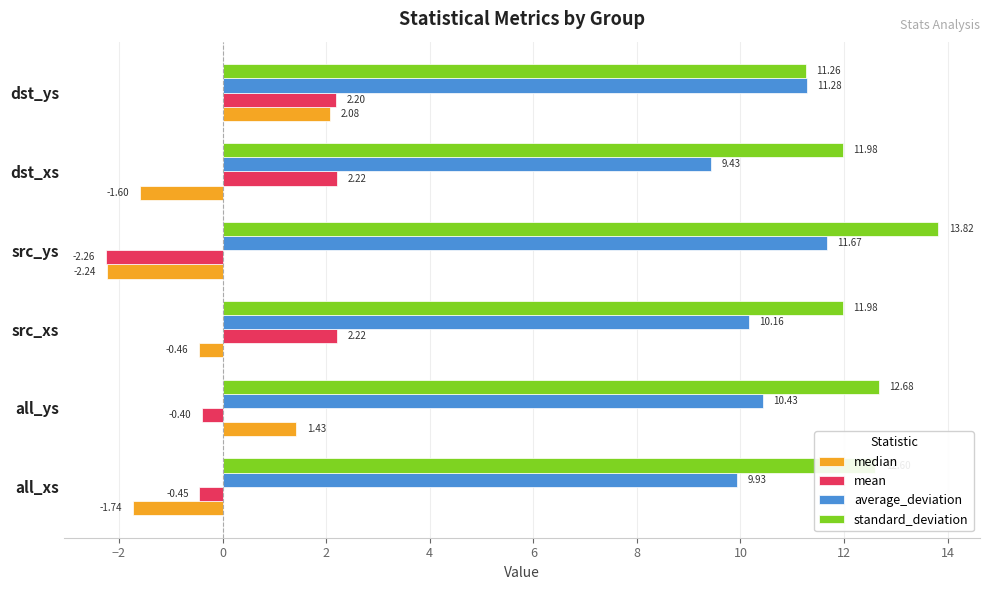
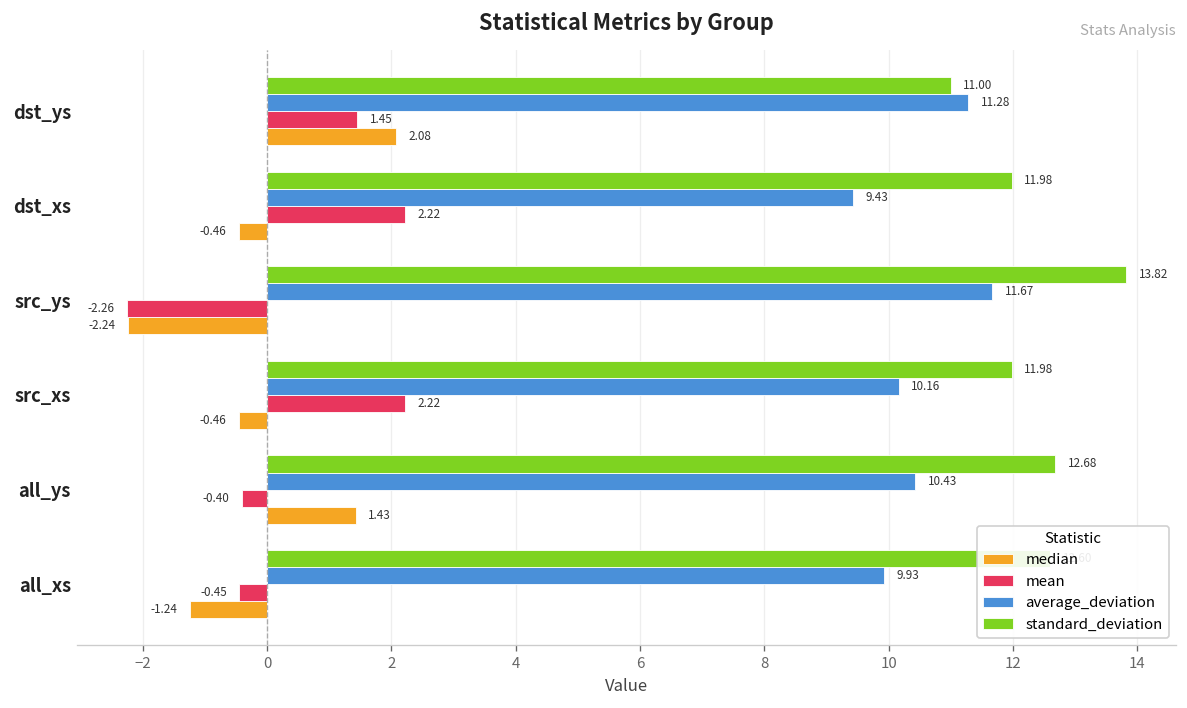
  {
    "median": {
      "dst_ys": 2.08,
-     "dst_xs": -1.60,
+     "dst_xs": -0.46,
      "src_ys": -2.24,
      "src_xs": -0.46,
      "all_ys": 1.43,
-     "all_xs": -1.74
+     "all_xs": -1.24
    },
    "mean": {
-     "dst_ys": 2.20,
+     "dst_ys": 1.45,
      "dst_xs": 2.22,
      "src_ys": -2.26,
      "src_xs": 2.22,
      "all_ys": -0.40,
      "all_xs": -0.45
    },
    "average_deviation": {
      "dst_ys": 11.28,
      "dst_xs": 9.43,
      "src_ys": 11.67,
      "src_xs": 10.16,
      "all_ys": 10.43,
      "all_xs": 9.93
    },
    "standard_deviation": {
-     "dst_ys": 11.26,
+     "dst_ys": 11.00,
      "dst_xs": 11.98,
      "src_ys": 13.82,
      "src_xs": 11.98,
      "all_ys": 12.68
    }
  }
